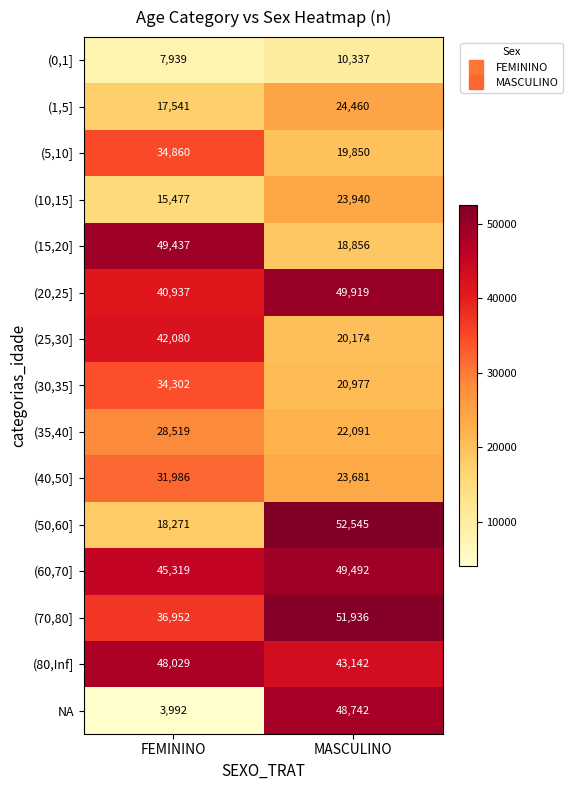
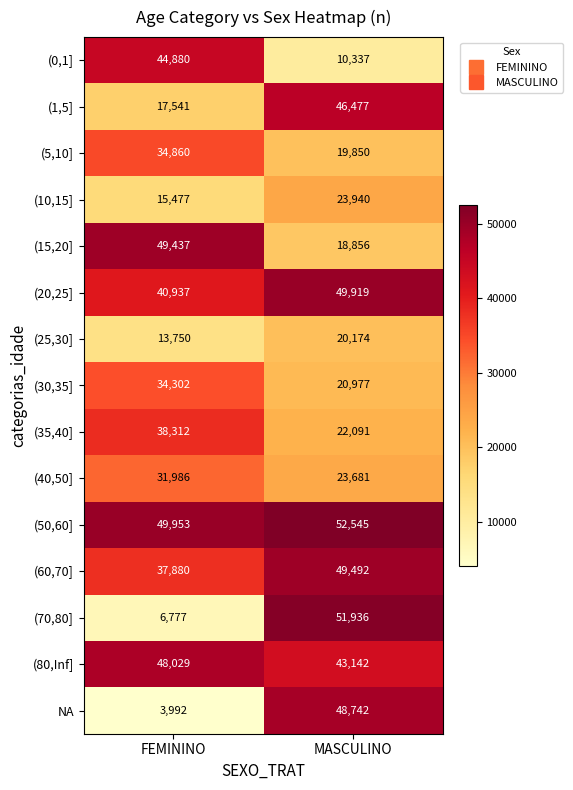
  {
    "(0,1]": {
-     "FEMININO": "7,939",
+     "FEMININO": "44,880",
      "MASCULINO": "10,337"
    },
    "(1,5]": {
      "FEMININO": "17,541",
-     "MASCULINO": "24,460"
+     "MASCULINO": "46,477"
    },
    "(5,10]": {
      "FEMININO": "34,860",
      "MASCULINO": "19,850"
    },
    "(10,15]": {
      "FEMININO": "15,477",
      "MASCULINO": "23,940"
    },
    "(15,20]": {
      "FEMININO": "49,437",
      "MASCULINO": "18,856"
    },
    "(20,25]": {
      "FEMININO": "40,937",
      "MASCULINO": "49,919"
    },
    "(25,30]": {
-     "FEMININO": "42,080",
+     "FEMININO": "13,750",
      "MASCULINO": "20,174"
    },
    "(30,35]": {
      "FEMININO": "34,302",
      "MASCULINO": "20,977"
    },
    "(35,40]": {
-     "FEMININO": "28,519",
+     "FEMININO": "38,312",
      "MASCULINO": "22,091"
    },
    "(40,50]": {
      "FEMININO": "31,986",
      "MASCULINO": "23,681"
    },
    "(50,60]": {
-     "FEMININO": "18,271",
+     "FEMININO": "49,953",
      "MASCULINO": "52,545"
    },
    "(60,70]": {
-     "FEMININO": "45,319",
+     "FEMININO": "37,880",
      "MASCULINO": "49,492"
    },
    "(70,80]": {
-     "FEMININO": "36,952",
+     "FEMININO": "6,777",
      "MASCULINO": "51,936"
    },
    "(80,Inf]": {
      "FEMININO": "48,029",
      "MASCULINO": "43,142"
    },
    "NA": {
      "FEMININO": "3,992",
      "MASCULINO": "48,742"
    }
  }
